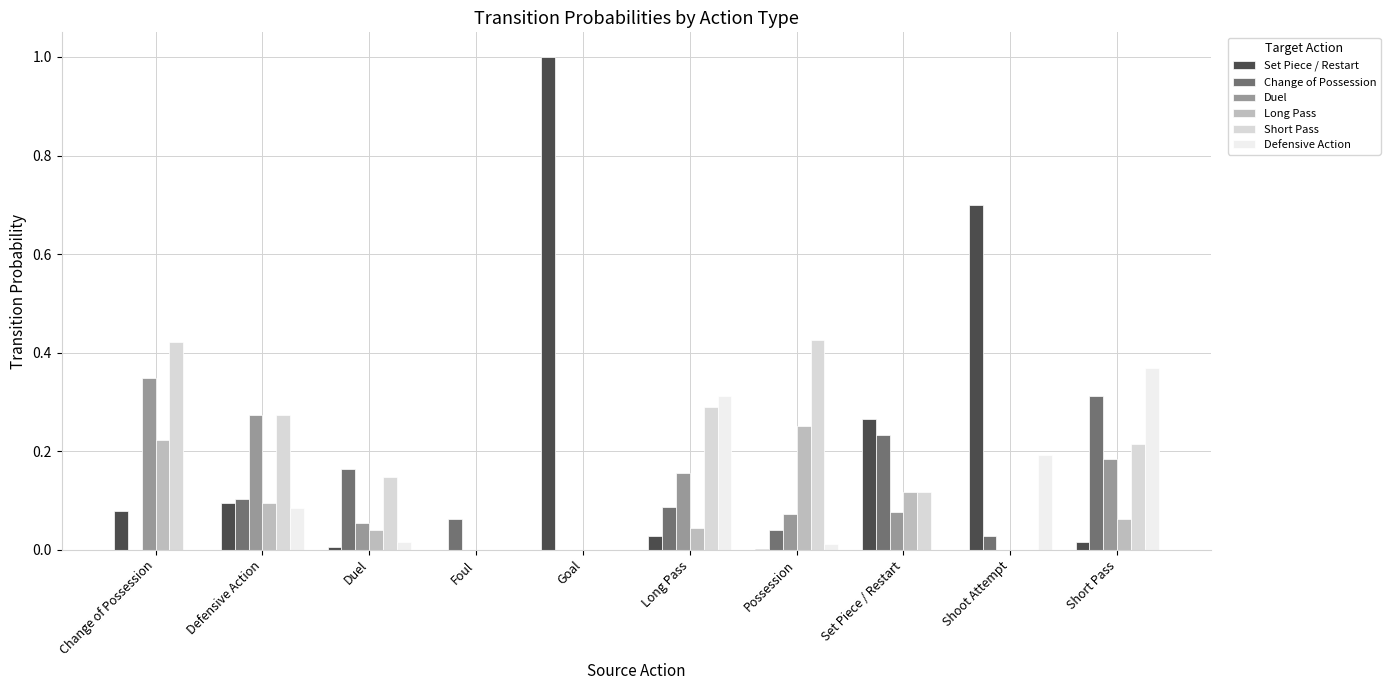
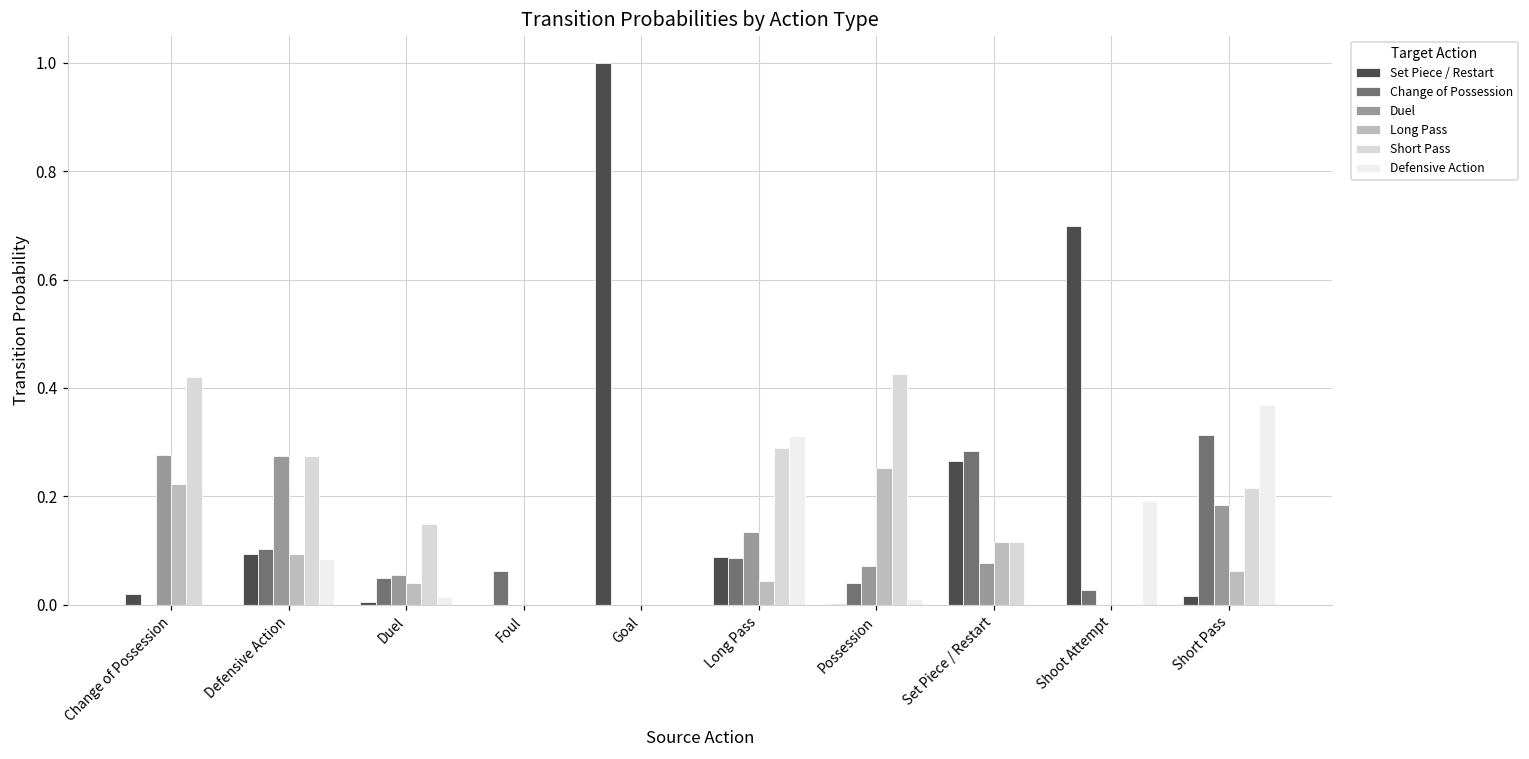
  {
    "Set Piece / Restart": {
-     "Change of Possession": 0.08,
+     "Change of Possession": 0.02,
      "Defensive Action": 0.09,
      "Foul": 0.00,
      "Goal": 1.00,
-     "Long Pass": 0.03,
+     "Long Pass": 0.09,
      "Set Piece / Restart": 0.27,
      "Shoot Attempt": 0.70,
      "Short Pass": 0.02
    },
    "Change of Possession": {
      "Change of Possession": 0.00,
      "Defensive Action": 0.10,
-     "Duel": 0.16,
+     "Duel": 0.05,
      "Foul": 0.06,
      "Goal": 0.00,
      "Long Pass": 0.09,
      "Possession": 0.04,
-     "Set Piece / Restart": 0.23,
+     "Set Piece / Restart": 0.28,
      "Shoot Attempt": 0.03,
      "Short Pass": 0.31
    },
    "Duel": {
-     "Change of Possession": 0.35,
+     "Change of Possession": 0.28,
      "Defensive Action": 0.27,
      "Duel": 0.05,
      "Foul": 0.00,
      "Goal": 0.00,
-     "Long Pass": 0.16,
+     "Long Pass": 0.13,
      "Possession": 0.07,
      "Set Piece / Restart": 0.08,
      "Shoot Attempt": 0.00,
      "Short Pass": 0.18
    }
  }
